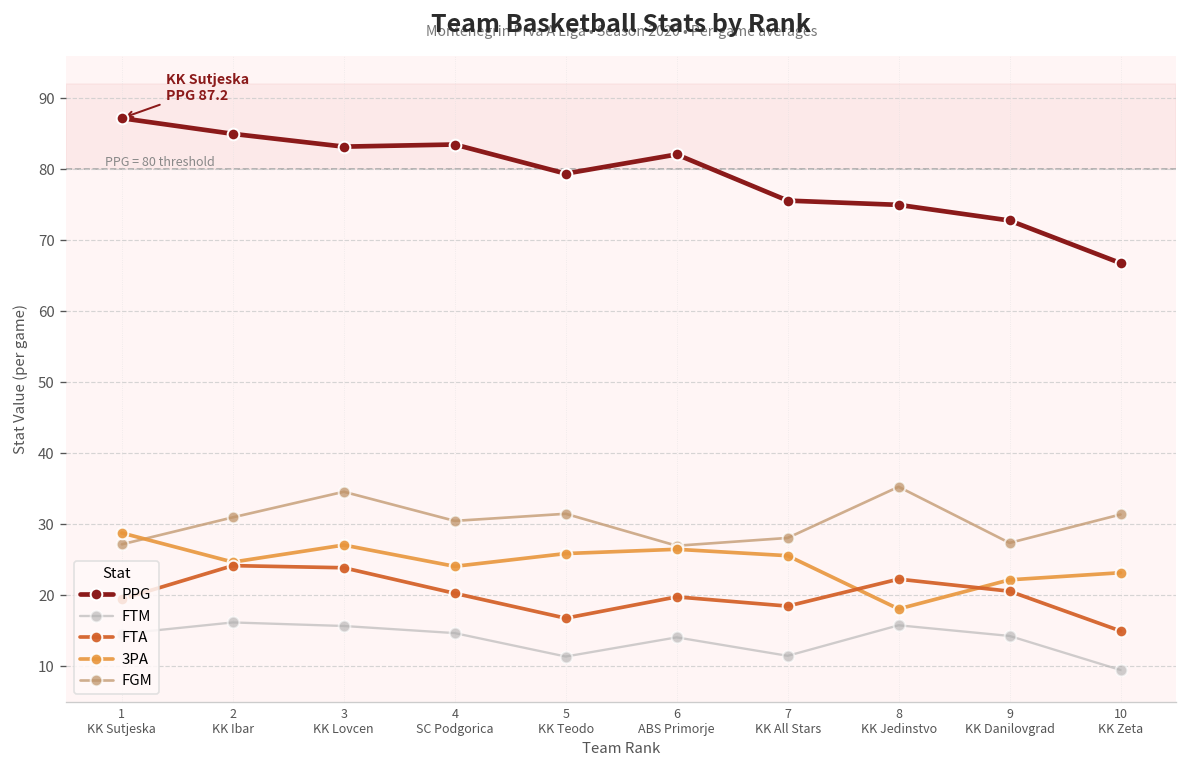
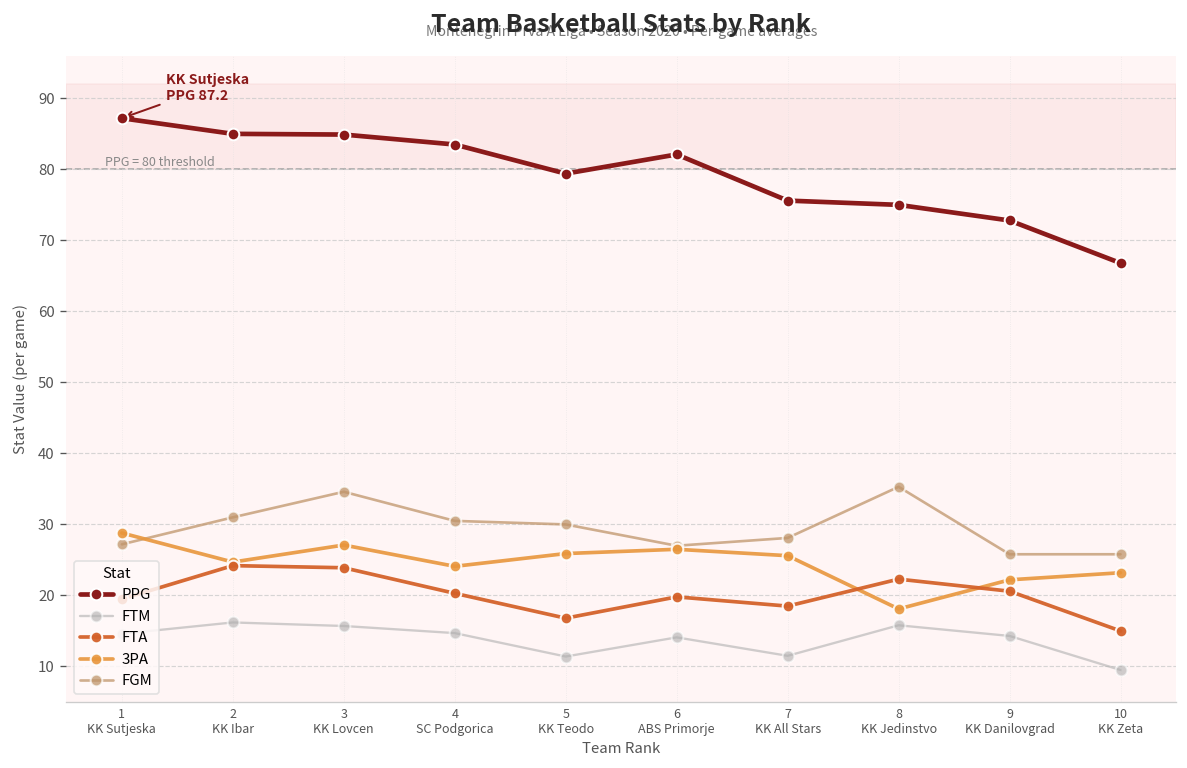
  {
    "PPG": {
-     "3 KK Lovcen": 83,
+     "3 KK Lovcen": 85,
      "4 SC Podgorica": 84,
      "5 KK Teodo": 79,
      "6 ABS Primorje": 82,
      "7 KK All Stars": 76,
      "8 KK Jedinstvo": 75,
      "9 KK Danilovgrad": 73,
      "10 KK Zeta": 67
    },
    "FTM": {
      "2 KK Ibar": 16,
      "3 KK Lovcen": 16,
      "4 SC Podgorica": 15,
      "5 KK Teodo": 11,
      "6 ABS Primorje": 14,
      "7 KK All Stars": 12,
      "8 KK Jedinstvo": 16,
      "9 KK Danilovgrad": 14,
      "10 KK Zeta": 10
    },
    "FGM": {
      "1 KK Sutjeska": 27,
      "2 KK Ibar": 31,
      "3 KK Lovcen": 35,
      "4 SC Podgorica": 31,
-     "5 KK Teodo": 32,
+     "5 KK Teodo": 30,
      "6 ABS Primorje": 27,
      "7 KK All Stars": 28,
      "8 KK Jedinstvo": 35,
-     "9 KK Danilovgrad": 27,
-     "10 KK Zeta": 31
+     "9 KK Danilovgrad": 26,
+     "10 KK Zeta": 26
    }
  }
